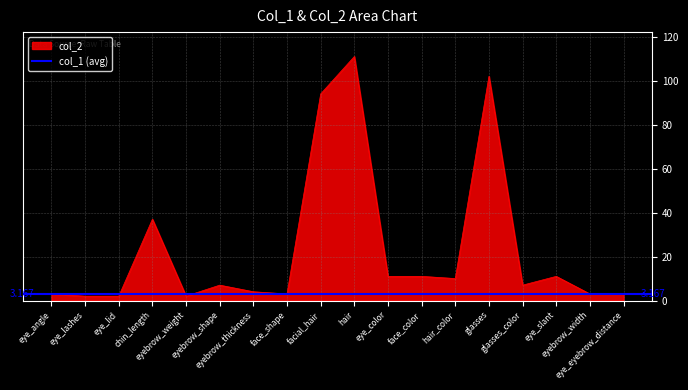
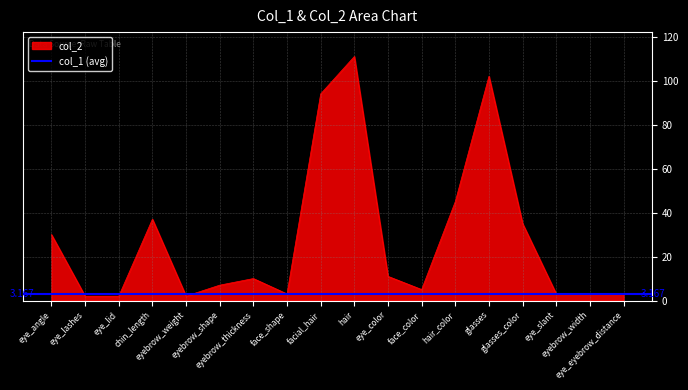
  {
-   "eye_angle": 3,
+   "eye_angle": 30,
    "eye_lashes": 2,
    "eye_lid": 2,
    "chin_length": 37,
    "eyebrow_weight": 2,
    "eyebrow_shape": 7,
-   "eyebrow_thickness": 4,
+   "eyebrow_thickness": 10,
    "face_shape": 3,
    "facial_hair": 94,
    "hair": 111,
    "eye_color": 11,
-   "face_color": 11,
-   "hair_color": 10,
+   "face_color": 5,
+   "hair_color": 45,
    "glasses": 102,
-   "glasses_color": 7,
-   "eye_slant": 11,
+   "glasses_color": 35,
+   "eye_slant": 3,
    "eyebrow_width": 3
  }
